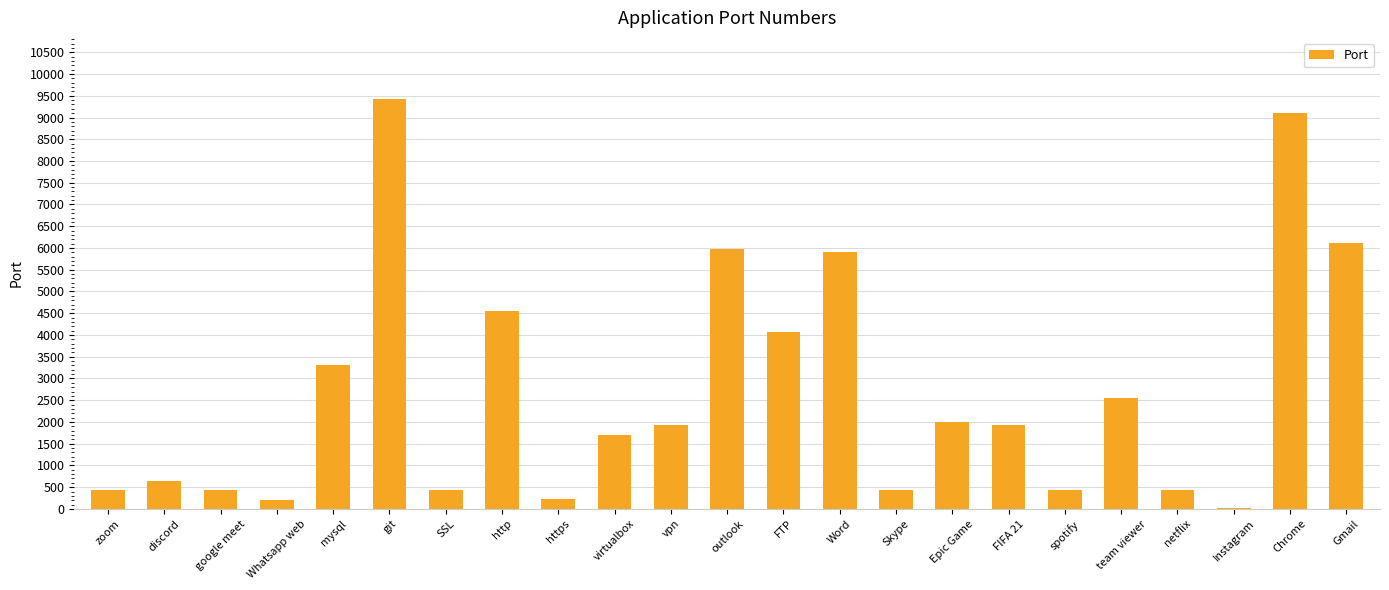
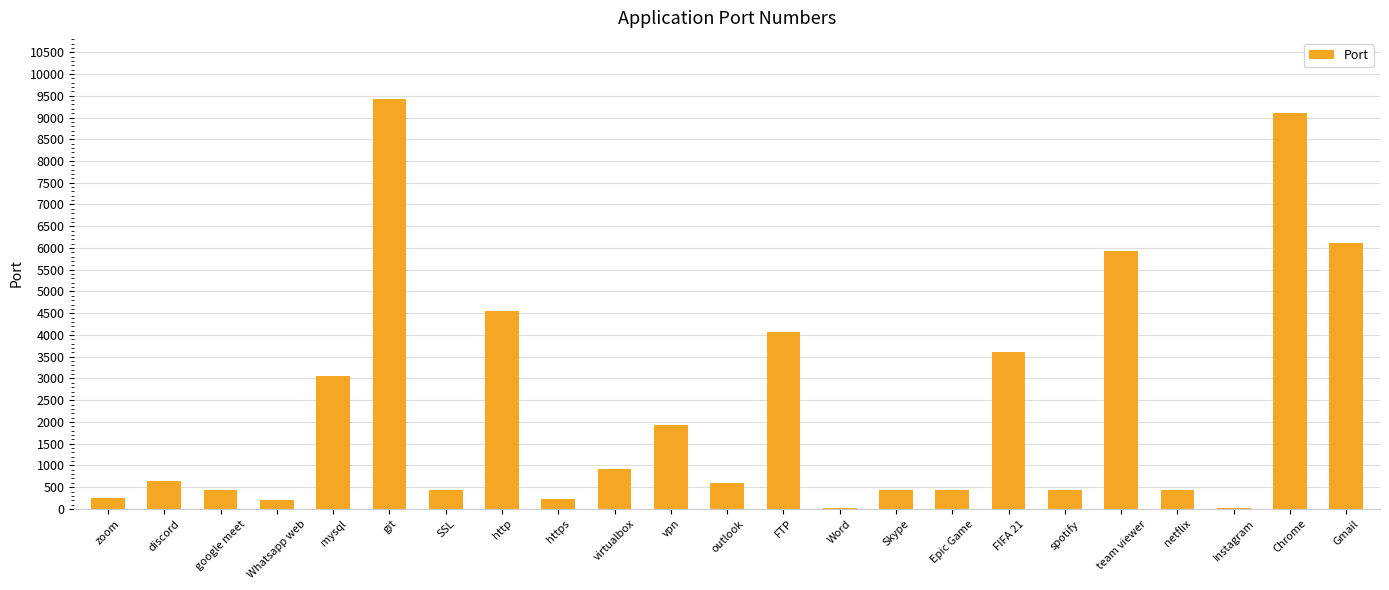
  {
-   "zoom": 400,
+   "zoom": 200,
    "discord": 600,
    "google meet": 400,
    "Whatsapp web": 200,
-   "mysql": 3300,
+   "mysql": 3100,
    "git": 9400,
    "SSL": 400,
    "http": 4500,
    "https": 200,
-   "virtualbox": 1700,
+   "virtualbox": 900,
    "vpn": 1900,
-   "outlook": 6000,
+   "outlook": 600,
    "FTP": 4100,
-   "Word": 5900,
+   "Word": 0,
    "Skype": 400,
-   "Epic Game": 2000,
-   "FIFA 21": 1900,
+   "Epic Game": 400,
+   "FIFA 21": 3600,
    "spotify": 400,
-   "team viewer": 2500,
+   "team viewer": 5900,
    "netflix": 400,
    "Chrome": 9100,
    "Gmail": 6100
  }
